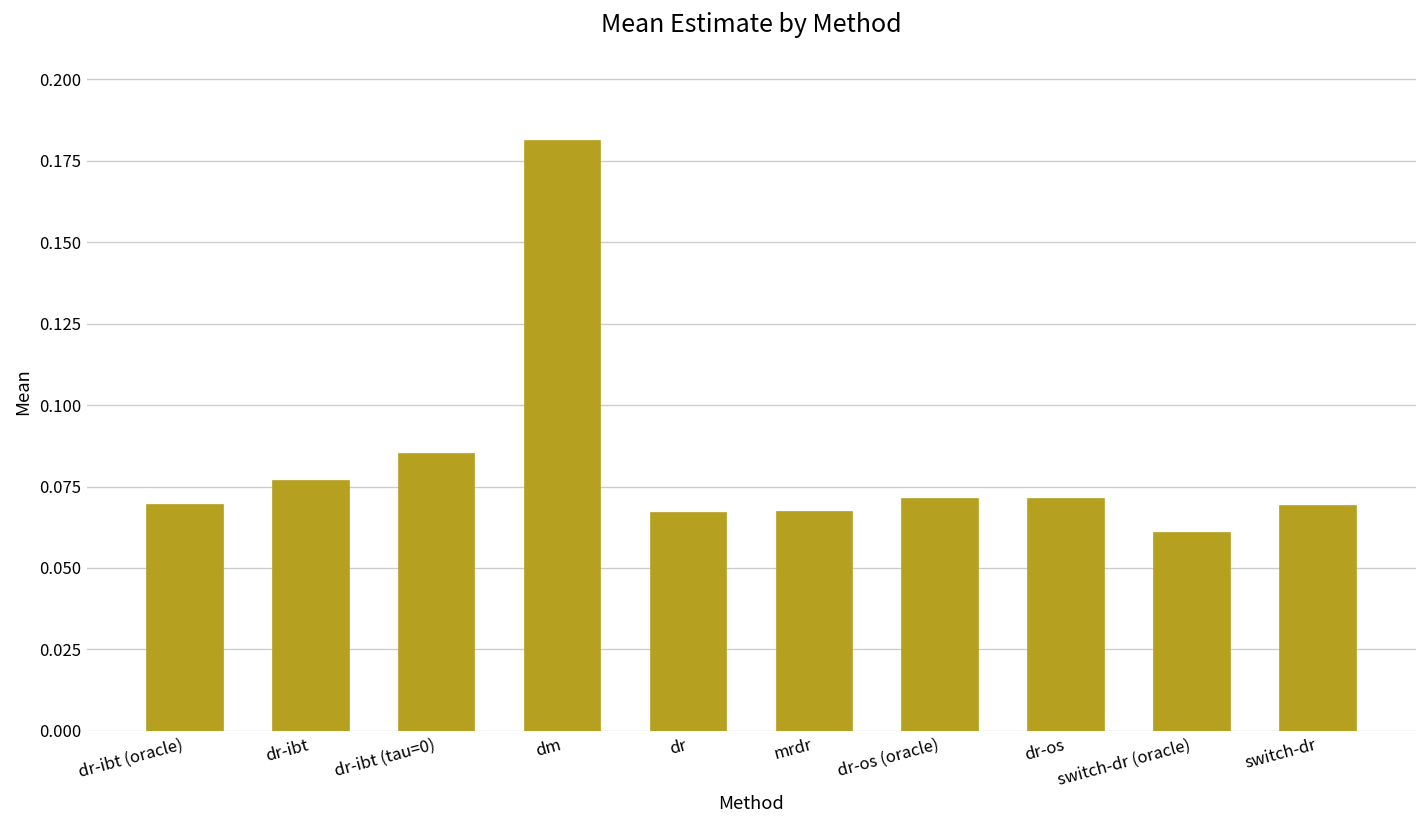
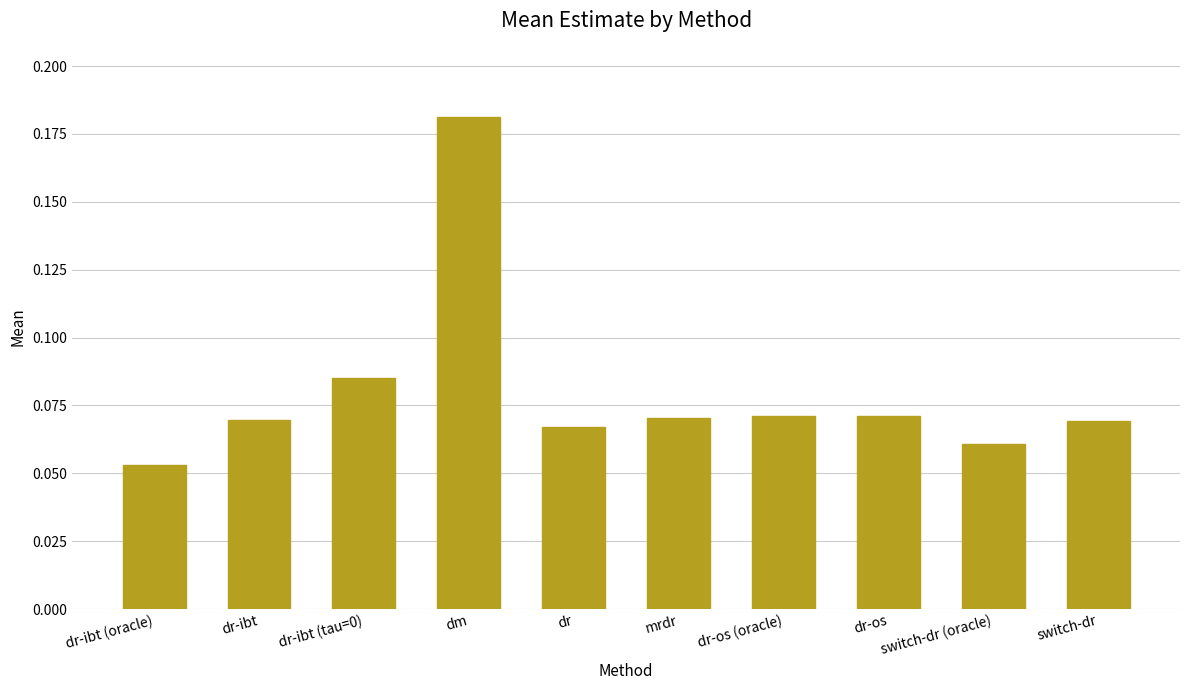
  {
-   "dr-ibt (oracle)": 0.069,
-   "dr-ibt": 0.077,
+   "dr-ibt (oracle)": 0.053,
+   "dr-ibt": 0.069,
    "dr-ibt (tau=0)": 0.085,
    "dm": 0.181,
    "dr": 0.067,
-   "mrdr": 0.067,
+   "mrdr": 0.070,
    "dr-os (oracle)": 0.071,
    "dr-os": 0.071,
    "switch-dr (oracle)": 0.061,
    "switch-dr": 0.069
  }
